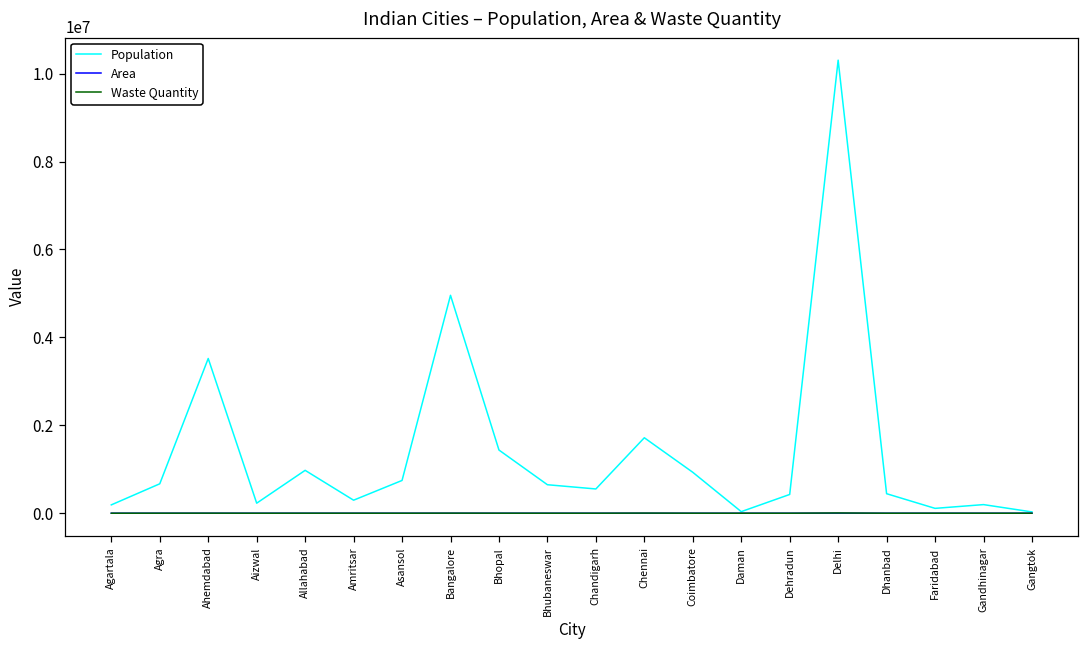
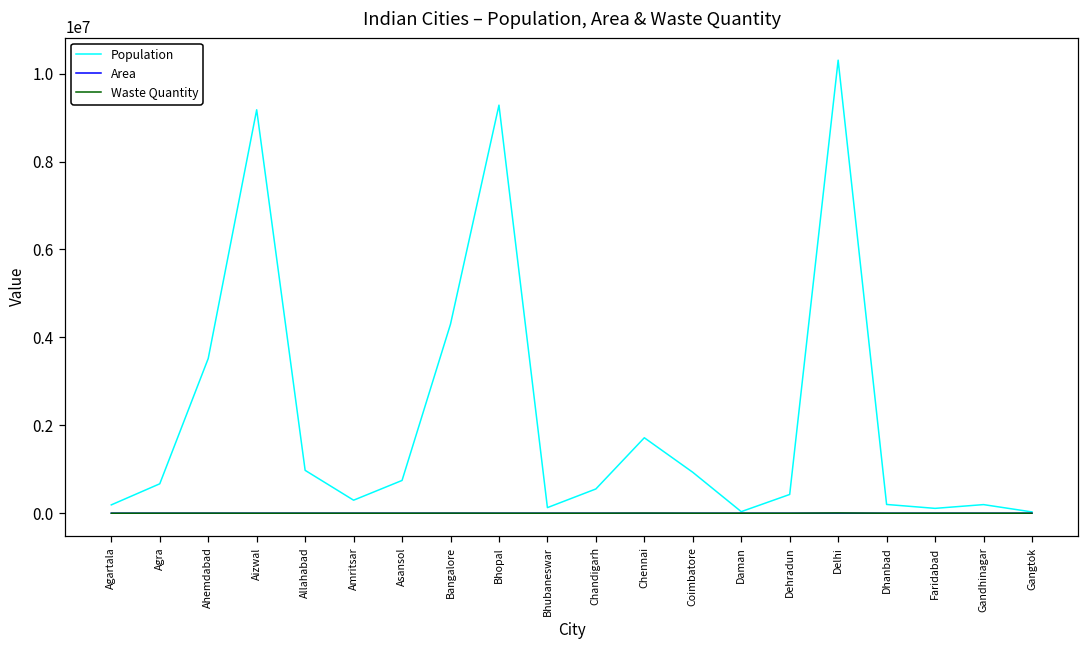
  {
    "Population": {
      "Agartala": 200000,
      "Agra": 700000,
      "Ahemdabad": 3500000,
-     "Aizwal": 200000,
+     "Aizwal": 9200000,
      "Allahabad": 1000000,
      "Amritsar": 300000,
      "Asansol": 700000,
-     "Bangalore": 5000000,
-     "Bhopal": 1400000,
-     "Bhubaneswar": 600000,
+     "Bangalore": 4300000,
+     "Bhopal": 9300000,
+     "Bhubaneswar": 100000,
      "Chandigarh": 600000,
      "Chennai": 1700000,
      "Coimbatore": 900000,
      "Dehradun": 400000,
      "Delhi": 10300000,
-     "Dhanbad": 400000,
+     "Dhanbad": 200000,
      "Faridabad": 100000,
      "Gandhinagar": 200000
    }
  }
